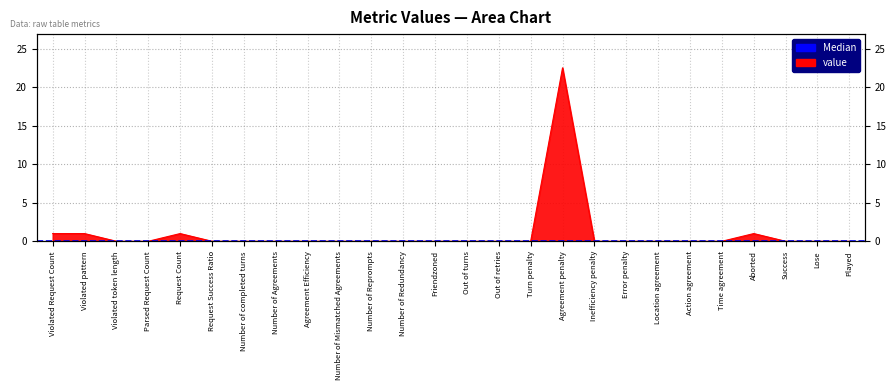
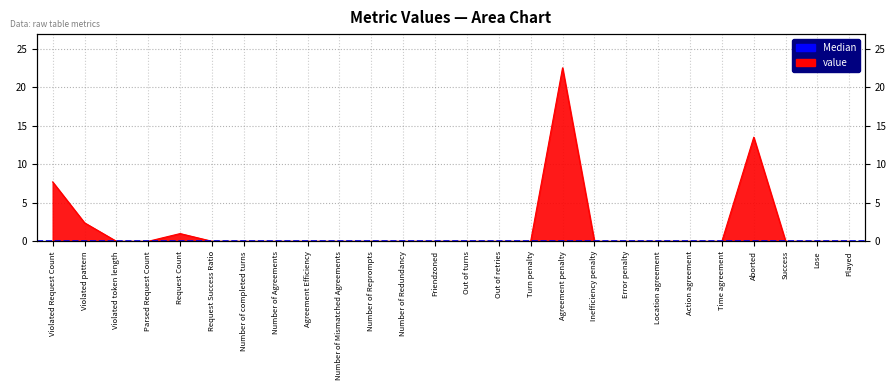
  {
-   "Violated Request Count": 1,
-   "Violated pattern": 1,
+   "Violated Request Count": 8,
+   "Violated pattern": 2,
    "Violated token length": 0,
    "Parsed Request Count": 0,
    "Request Count": 1,
    "Request Success Ratio": 0,
    "Number of completed turns": 0,
    "Number of Agreements": 0,
    "Agreement Efficiency": 0,
    "Number of Mismatched Agreements": 0,
    "Number of Reprompts": 0,
    "Number of Redundancy": 0,
    "Friendzoned": 0,
    "Out of turns": 0,
    "Out of retries": 0,
    "Turn penalty": 0,
    "Agreement penalty": 23,
    "Inefficiency penalty": 0,
    "Error penalty": 0,
    "Location agreement": 0,
    "Action agreement": 0,
    "Time agreement": 0,
-   "Aborted": 1,
+   "Aborted": 14,
    "Success": 0,
    "Lose": 0,
    "Played": 0
  }
